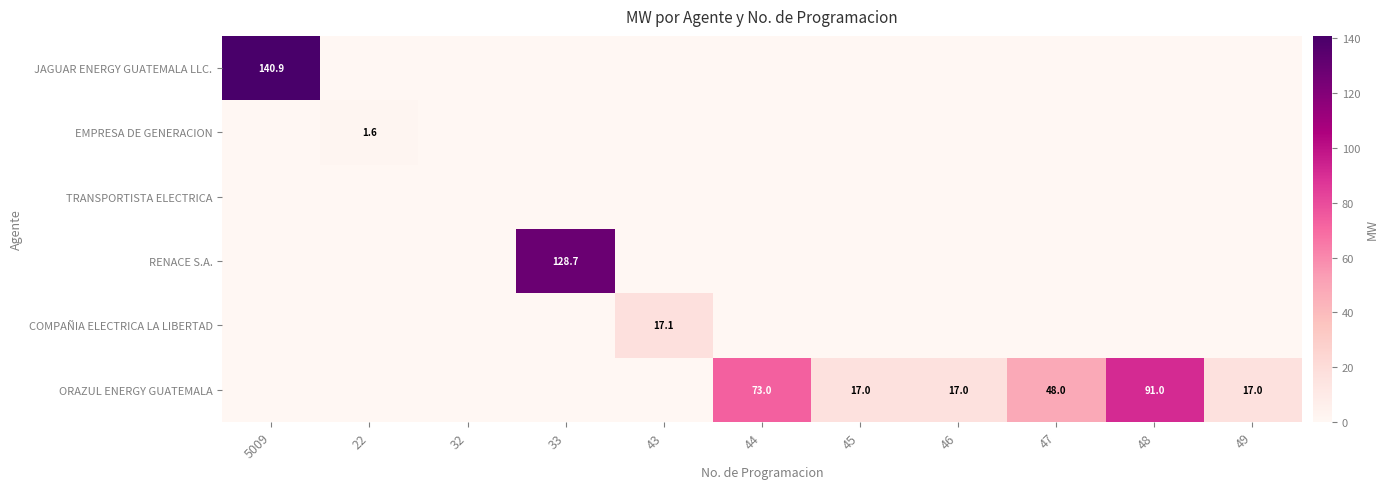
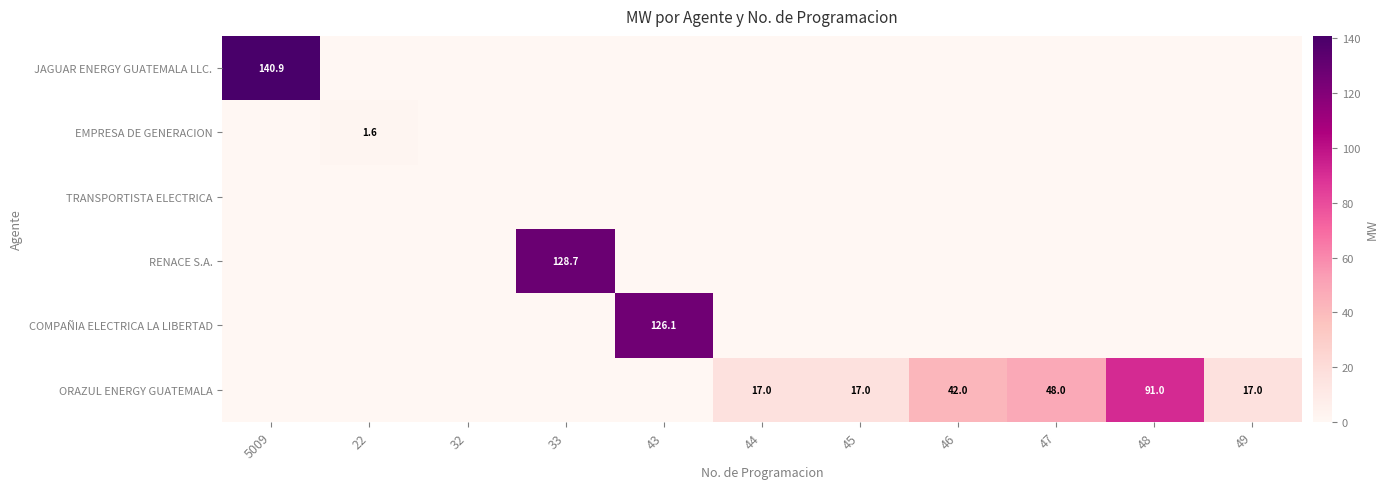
  {
    "JAGUAR ENERGY GUATEMALA LLC.": {
      "5009": 140.9
    },
    "EMPRESA DE GENERACION": {
      "22": 1.6
    },
    "RENACE S.A.": {
      "33": 128.7
    },
    "COMPAÑIA ELECTRICA LA LIBERTAD": {
-     "43": 17.1
+     "43": 126.1
    },
    "ORAZUL ENERGY GUATEMALA": {
-     "44": 73.0,
+     "44": 17.0,
      "45": 17.0,
-     "46": 17.0,
+     "46": 42.0,
      "47": 48.0,
      "48": 91.0,
      "49": 17.0
    }
  }
